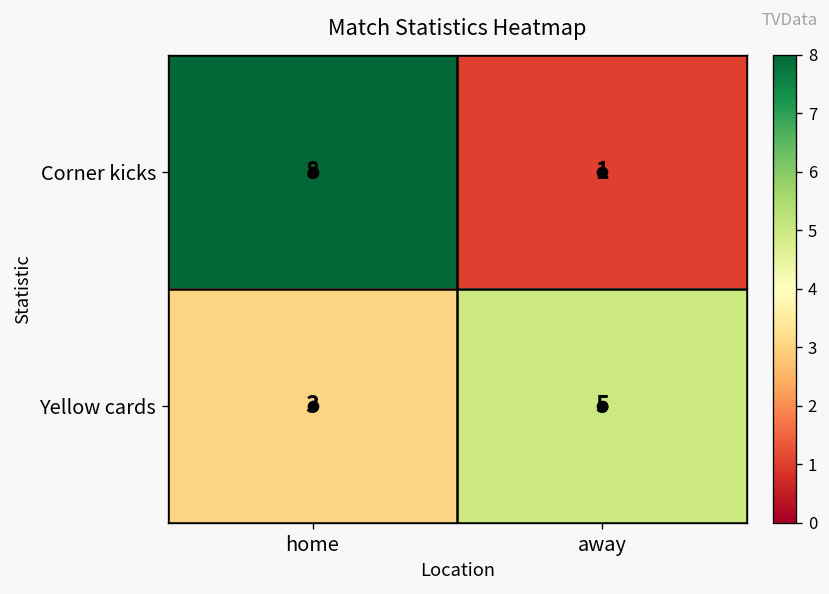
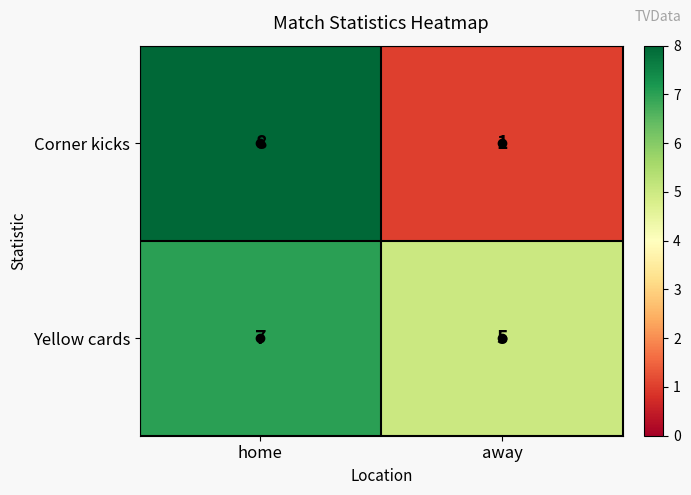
  {
    "Yellow cards": {
-     "home": 3
+     "home": 7
    }
  }
